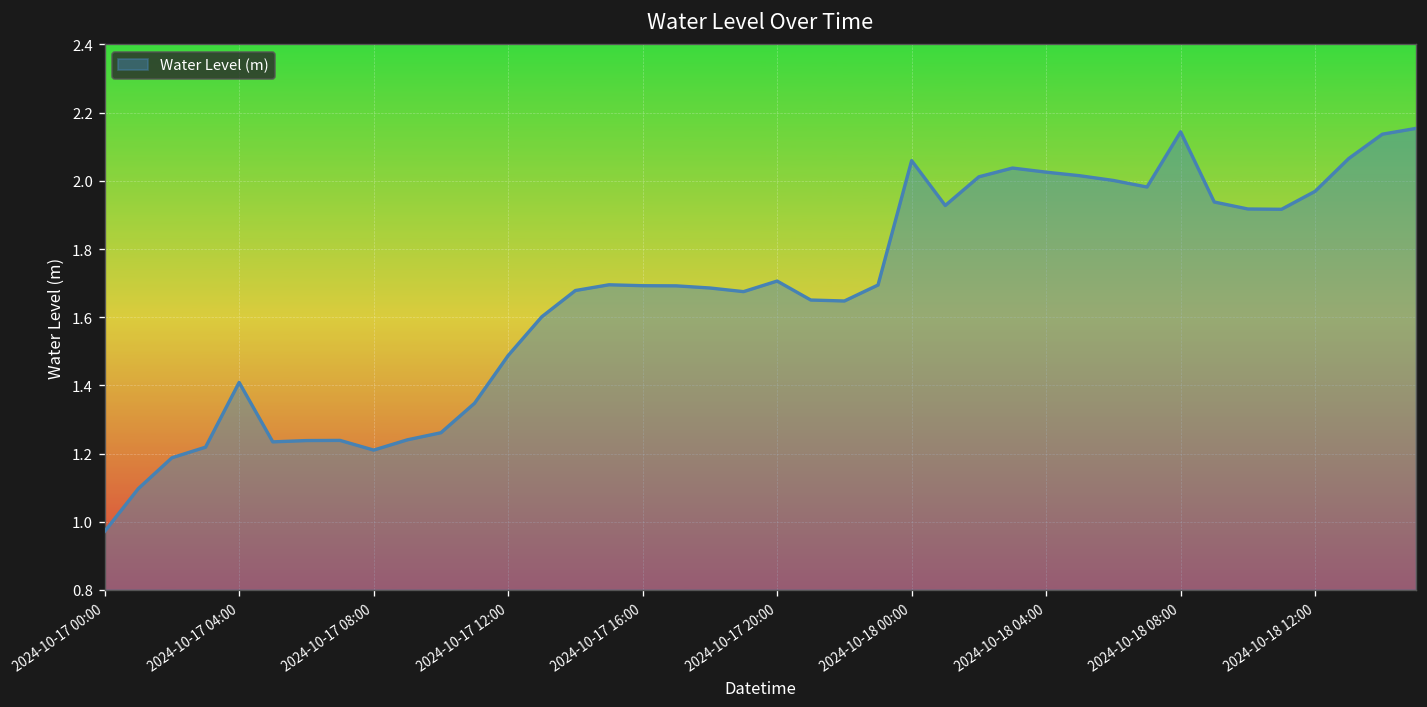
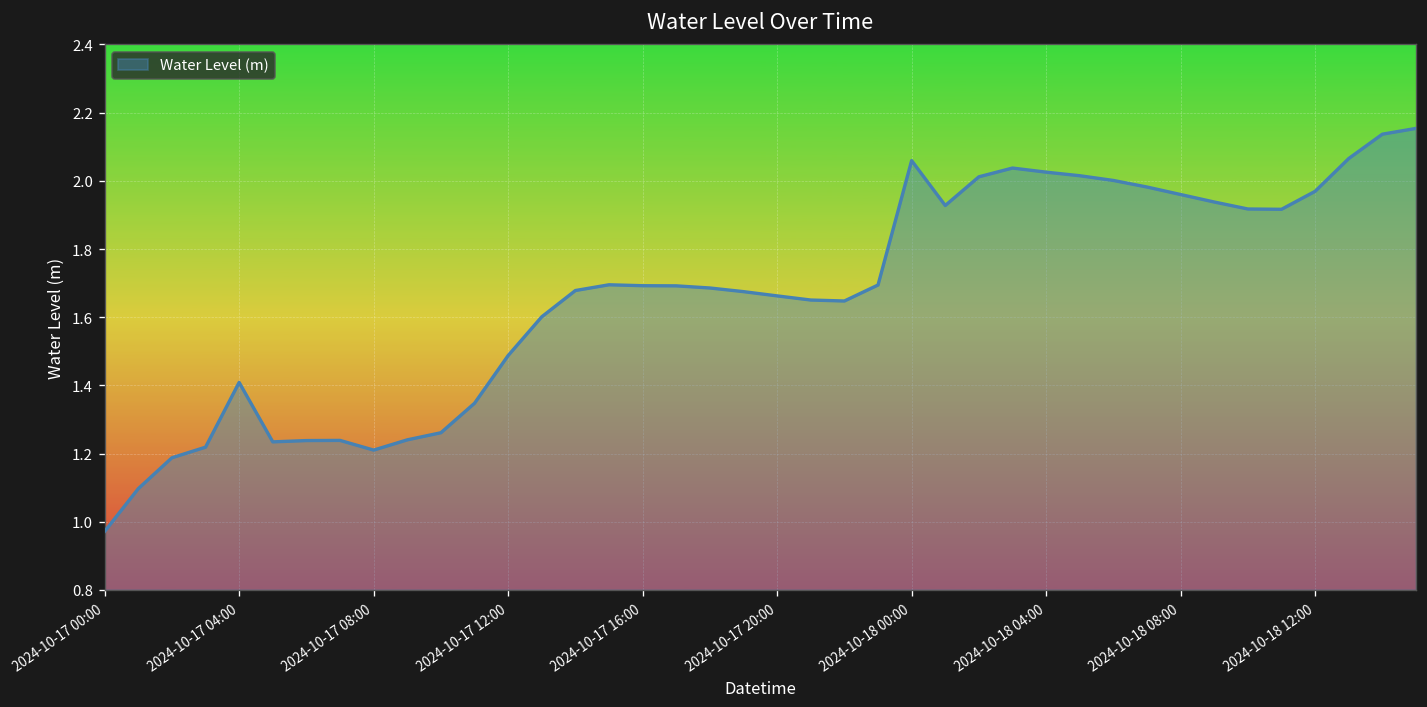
  {
    "2024-10-17 00:00": 0.97,
    "2024-10-17 04:00": 1.41,
    "2024-10-17 08:00": 1.21,
    "2024-10-17 12:00": 1.49,
    "2024-10-17 16:00": 1.69,
-   "2024-10-17 20:00": 1.71,
+   "2024-10-17 20:00": 1.66,
    "2024-10-18 00:00": 2.06,
    "2024-10-18 04:00": 2.03,
-   "2024-10-18 08:00": 2.14,
+   "2024-10-18 08:00": 1.96,
    "2024-10-18 12:00": 1.97
  }
